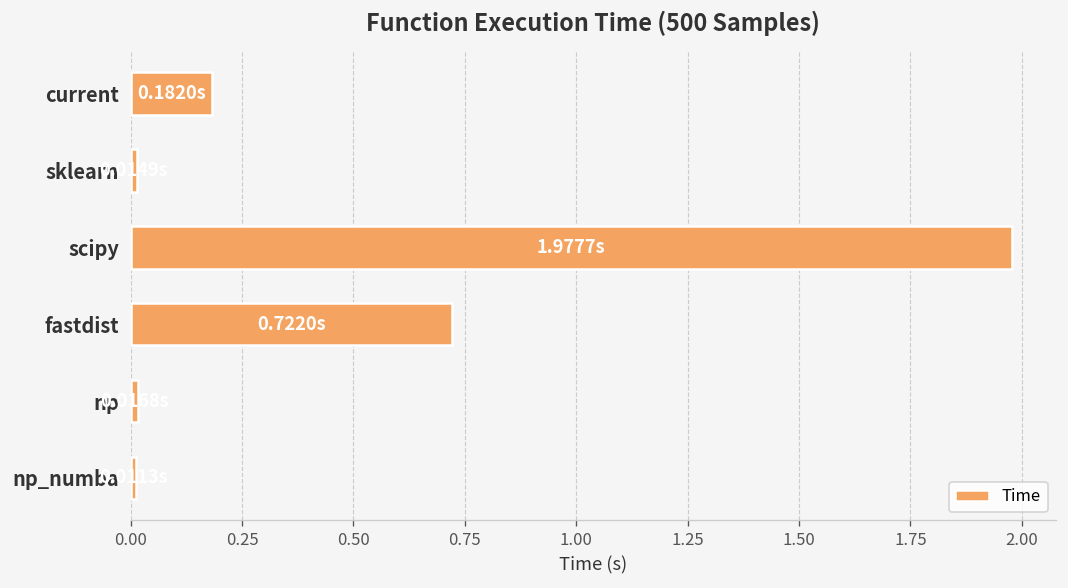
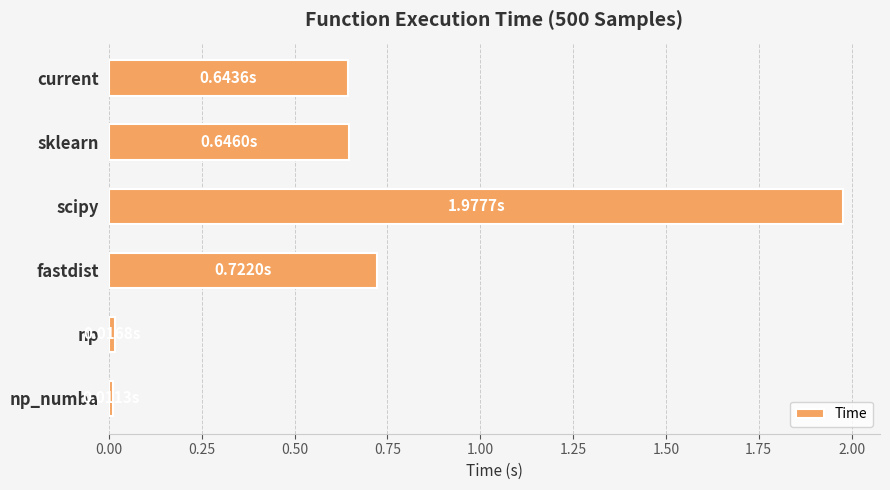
  {
-   "current": "0.1820s",
-   "sklearn": "0.01",
+   "current": "0.6436s",
+   "sklearn": "0.65",
    "scipy": "1.9777s",
    "fastdist": "0.7220s"
  }
